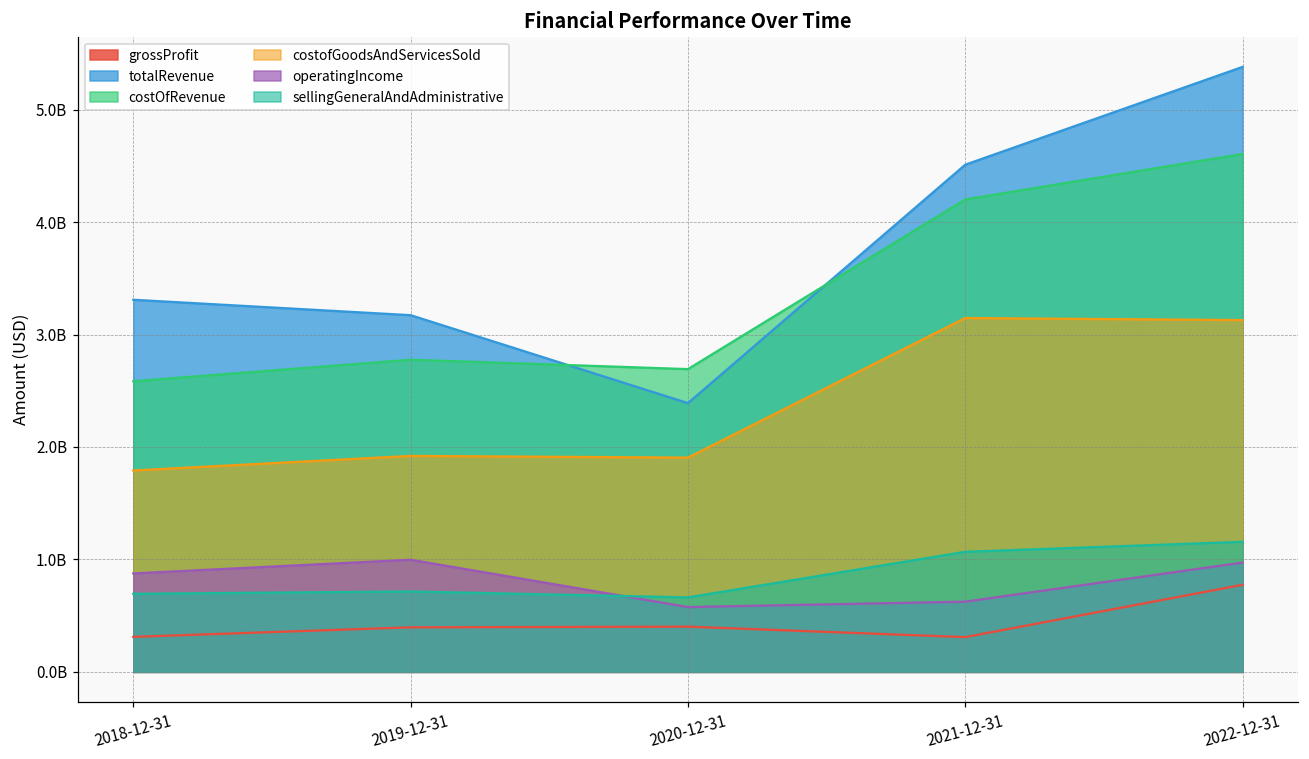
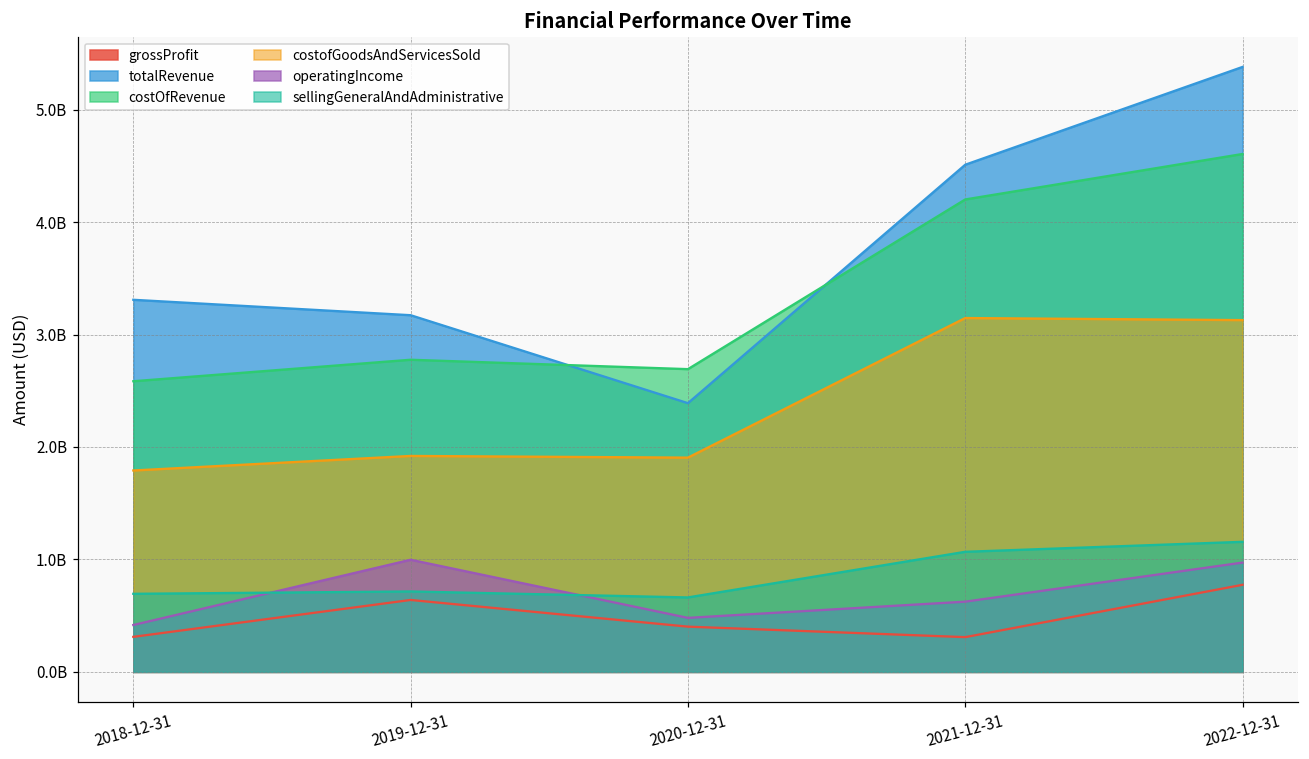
  {
    "grossProfit": {
      "2018-12-31": 310000000,
-     "2019-12-31": 400000000,
+     "2019-12-31": 640000000,
      "2020-12-31": 400000000,
      "2021-12-31": 310000000,
      "2022-12-31": 770000000
    },
    "totalRevenue": {
      "2018-12-31": 3310000000,
      "2019-12-31": 3170000000,
      "2020-12-31": 2390000000,
      "2021-12-31": 4510000000,
      "2022-12-31": 5380000000
    },
    "costofGoodsAndServicesSold": {
      "2018-12-31": 1790000000,
      "2019-12-31": 1920000000,
      "2020-12-31": 1910000000,
      "2021-12-31": 3150000000,
      "2022-12-31": 3130000000
    },
    "operatingIncome": {
-     "2018-12-31": 880000000,
+     "2018-12-31": 420000000,
      "2019-12-31": 1000000000,
-     "2020-12-31": 580000000,
+     "2020-12-31": 480000000,
      "2021-12-31": 620000000,
      "2022-12-31": 970000000
    }
  }
